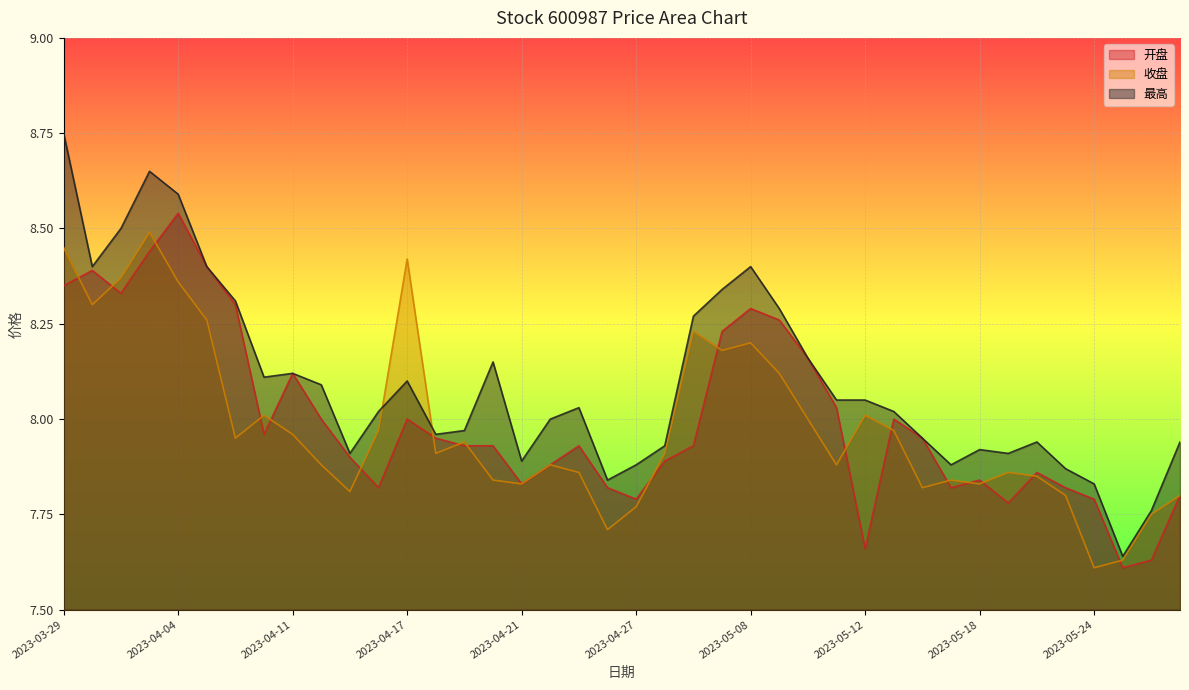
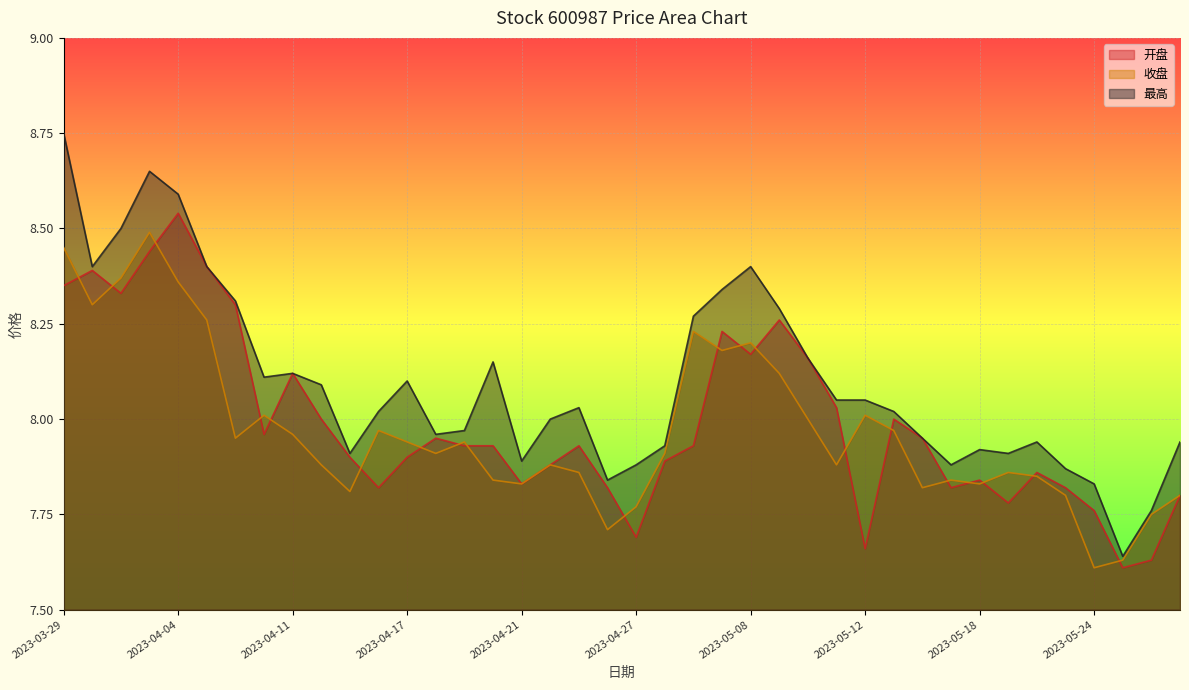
  {
    "开盘": {
      "2023-03-29": 8.35,
      "2023-04-04": 8.54,
-     "2023-04-17": 8.0,
-     "2023-04-27": 7.79,
-     "2023-05-08": 8.29,
+     "2023-04-17": 7.9,
+     "2023-04-27": 7.69,
+     "2023-05-08": 8.17,
      "2023-05-12": 7.66,
      "2023-05-18": 7.84,
-     "2023-05-24": 7.79
+     "2023-05-24": 7.76
    },
    "收盘": {
      "2023-03-29": 8.45,
      "2023-04-04": 8.36,
      "2023-04-11": 7.96,
-     "2023-04-17": 8.42,
+     "2023-04-17": 7.94,
      "2023-04-27": 7.77,
      "2023-05-08": 8.20,
      "2023-05-12": 8.01,
      "2023-05-18": 7.83,
      "2023-05-24": 7.61
    },
    "最高": {
      "2023-03-29": 8.75,
      "2023-04-04": 8.59,
      "2023-04-17": 8.10,
      "2023-04-21": 7.89,
      "2023-04-27": 7.88,
      "2023-05-08": 8.40,
      "2023-05-12": 8.05,
      "2023-05-18": 7.92,
      "2023-05-24": 7.83
    }
  }
